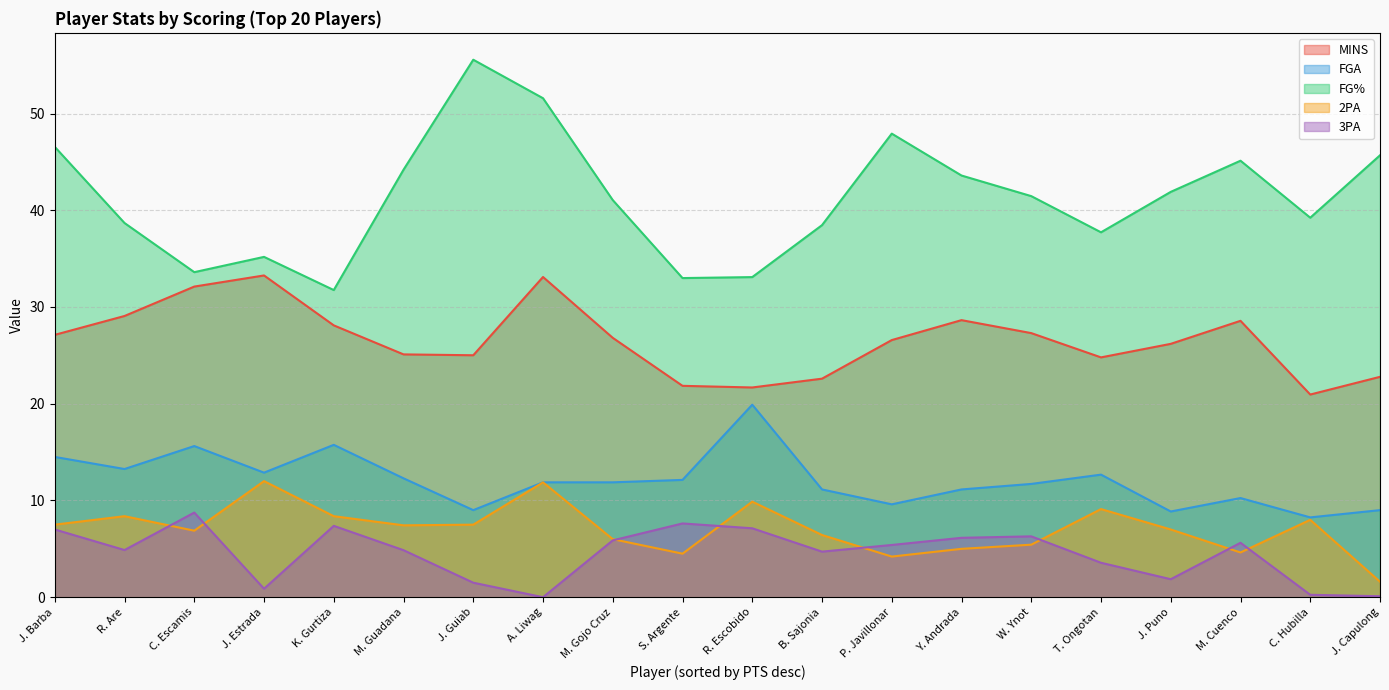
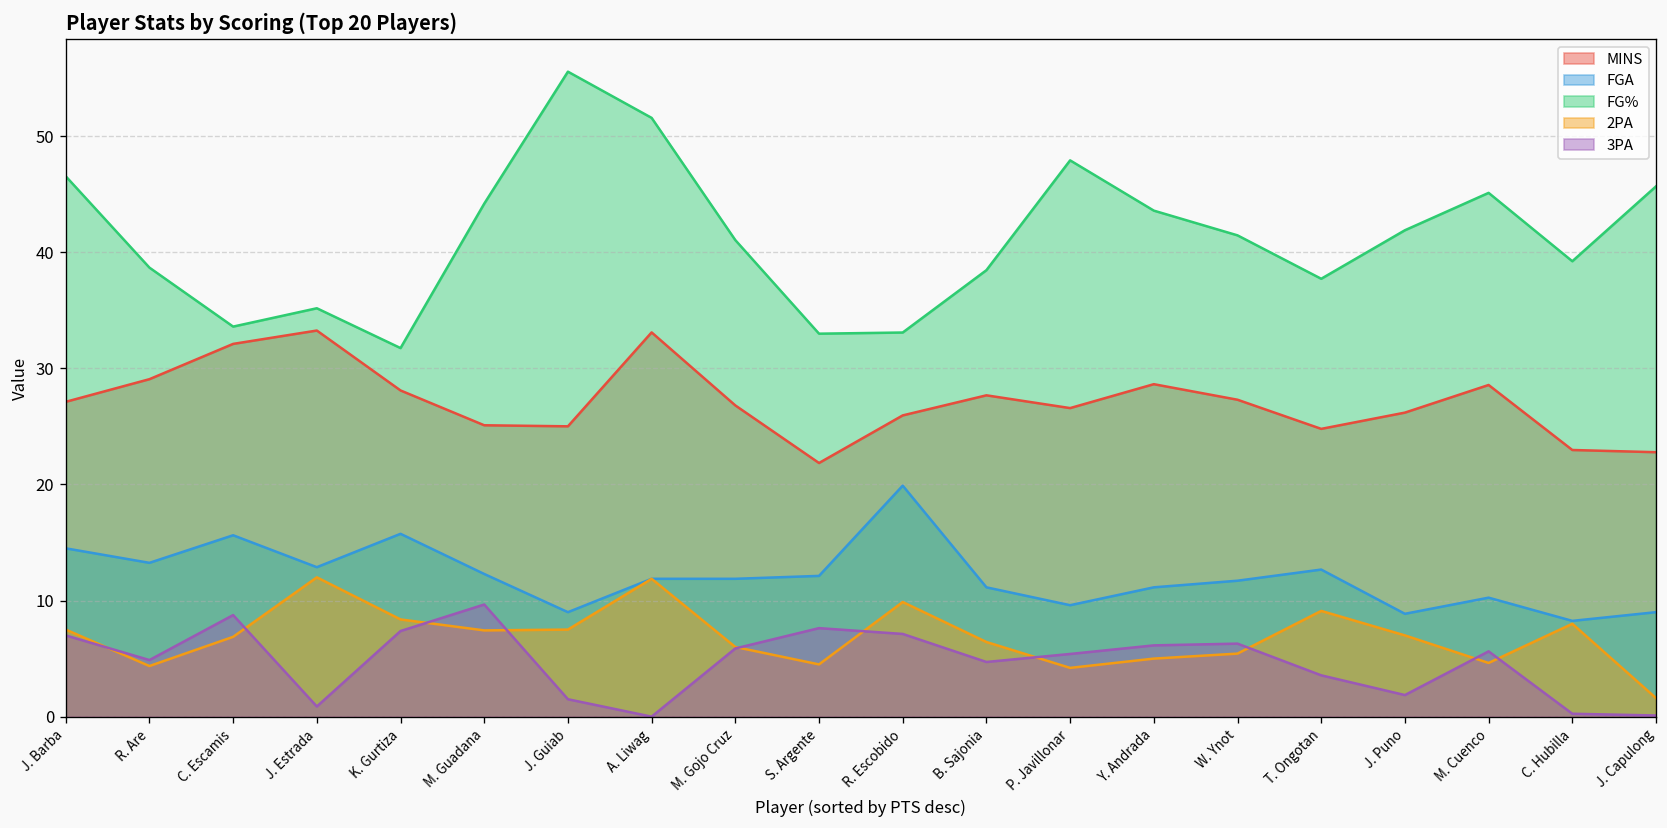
  {
    "MINS": {
      "J. Barba": 27,
      "R. Are": 29,
      "C. Escamis": 32,
      "J. Estrada": 33,
      "K. Gurtiza": 28,
      "M. Guadana": 25,
      "J. Guiab": 25,
      "A. Liwag": 33,
      "M. Gojo Cruz": 27,
      "S. Argente": 22,
-     "R. Escobido": 22,
-     "B. Sajonia": 23,
+     "R. Escobido": 26,
+     "B. Sajonia": 28,
      "P. Javillonar": 27,
      "Y. Andrada": 29,
      "W. Ynot": 27,
      "T. Ongotan": 25,
      "J. Puno": 26,
      "M. Cuenco": 29,
-     "C. Hubilla": 21,
+     "C. Hubilla": 23,
      "J. Capulong": 23
    },
    "FGA": {
      "J. Barba": 15,
      "R. Are": 13,
      "C. Escamis": 16,
      "J. Estrada": 13,
      "K. Gurtiza": 16,
      "M. Guadana": 12,
      "J. Guiab": 9,
      "M. Gojo Cruz": 12,
      "S. Argente": 12,
      "R. Escobido": 20,
      "B. Sajonia": 11,
      "P. Javillonar": 10,
      "Y. Andrada": 11,
      "W. Ynot": 12,
      "T. Ongotan": 13,
      "J. Puno": 9,
      "M. Cuenco": 10,
      "J. Capulong": 9
    },
    "FG%": {
      "J. Barba": 47,
      "R. Are": 39,
      "C. Escamis": 34,
      "J. Estrada": 35,
      "K. Gurtiza": 32,
      "M. Guadana": 44,
      "J. Guiab": 56,
      "A. Liwag": 52,
      "M. Gojo Cruz": 41,
      "S. Argente": 33,
      "R. Escobido": 33,
      "B. Sajonia": 38,
      "P. Javillonar": 48,
      "Y. Andrada": 44,
      "W. Ynot": 41,
      "T. Ongotan": 38,
      "J. Puno": 42,
      "M. Cuenco": 45,
      "C. Hubilla": 39,
      "J. Capulong": 46
    },
    "2PA": {
      "J. Barba": 8,
-     "R. Are": 8,
+     "R. Are": 4,
      "C. Escamis": 7,
      "J. Estrada": 12,
      "K. Gurtiza": 8,
      "M. Guadana": 7,
      "J. Guiab": 8,
      "S. Argente": 5,
      "R. Escobido": 10,
      "B. Sajonia": 6,
      "P. Javillonar": 4,
      "Y. Andrada": 5,
      "W. Ynot": 5,
      "T. Ongotan": 9,
      "J. Puno": 7,
      "M. Cuenco": 5,
      "J. Capulong": 2
    },
    "3PA": {
      "J. Barba": 7,
      "R. Are": 5,
      "C. Escamis": 9,
      "J. Estrada": 1,
      "K. Gurtiza": 7,
-     "M. Guadana": 5,
+     "M. Guadana": 10,
      "J. Guiab": 2,
      "A. Liwag": 0,
      "S. Argente": 8,
      "R. Escobido": 7,
      "B. Sajonia": 5,
      "P. Javillonar": 5,
      "Y. Andrada": 6,
      "W. Ynot": 6,
      "T. Ongotan": 4,
      "J. Puno": 2,
      "M. Cuenco": 6,
      "C. Hubilla": 0,
      "J. Capulong": 0
    }
  }
